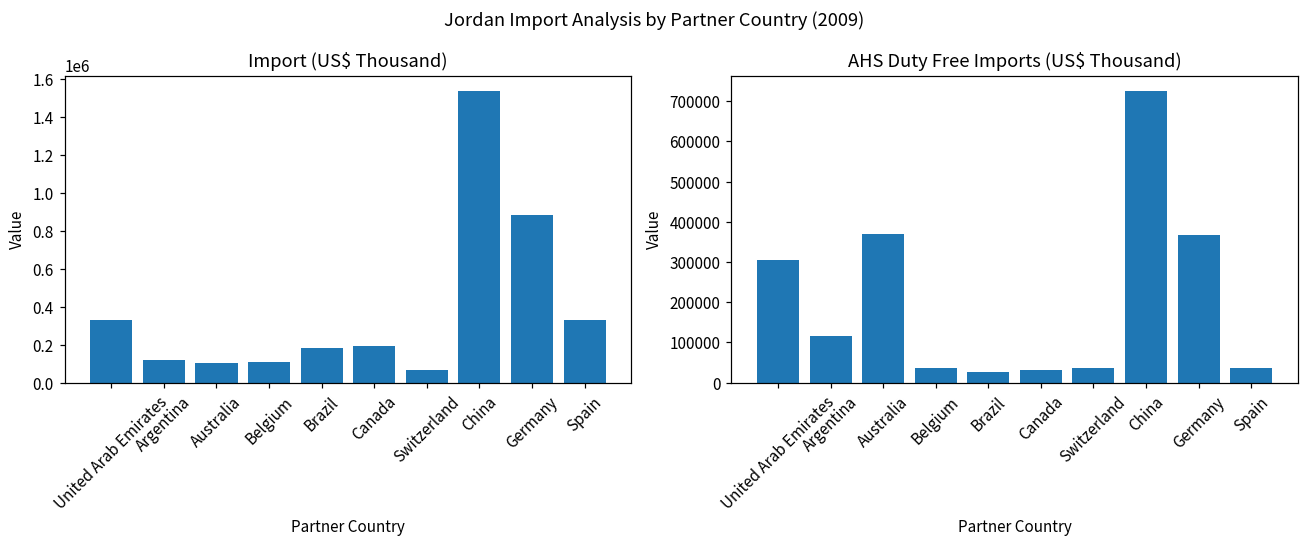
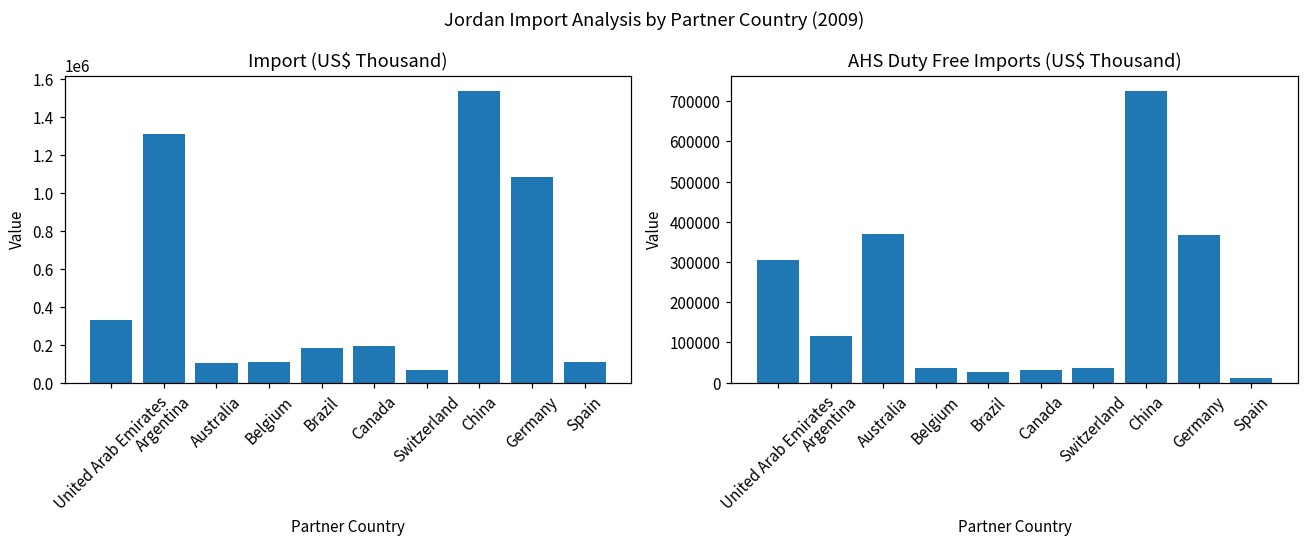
  {
    "Import (US$ Thousand)": {
      "United Arab Emirates": 330000,
-     "Argentina": 120000,
+     "Argentina": 1310000,
      "Australia": 100000,
      "Belgium": 110000,
      "Brazil": 180000,
      "Canada": 190000,
      "Switzerland": 70000,
      "China": 1540000,
-     "Germany": 890000,
-     "Spain": 330000
+     "Germany": 1080000,
+     "Spain": 110000
    },
    "AHS Duty Free Imports (US$ Thousand)": {
      "United Arab Emirates": 310000,
      "Argentina": 120000,
      "Australia": 370000,
      "Belgium": 40000,
      "Brazil": 30000,
      "Canada": 30000,
      "Switzerland": 40000,
      "China": 730000,
      "Germany": 370000,
-     "Spain": 40000
+     "Spain": 10000
    }
  }
